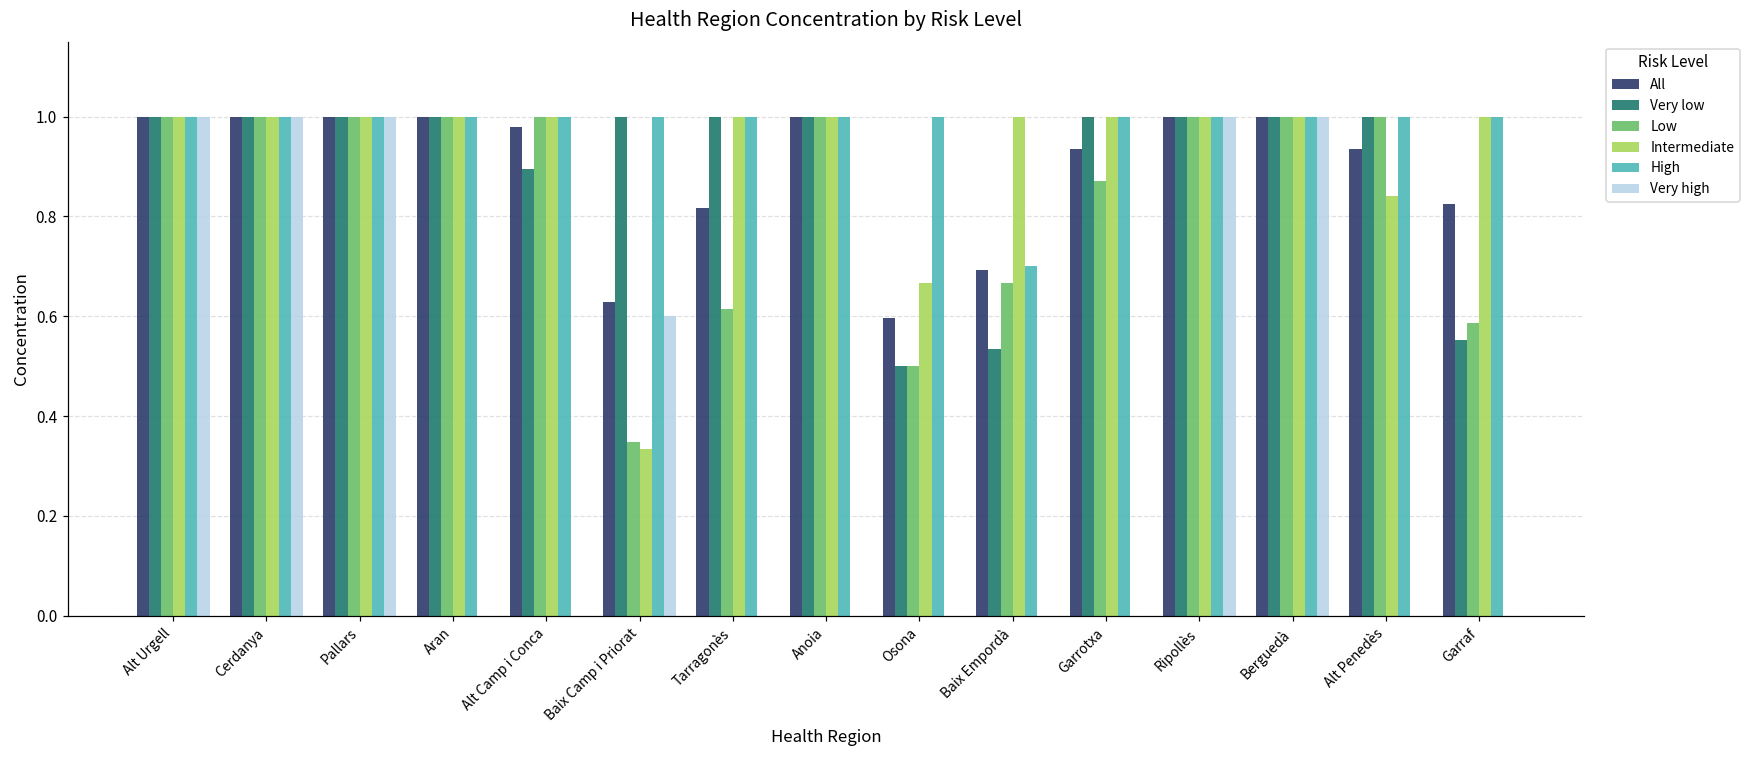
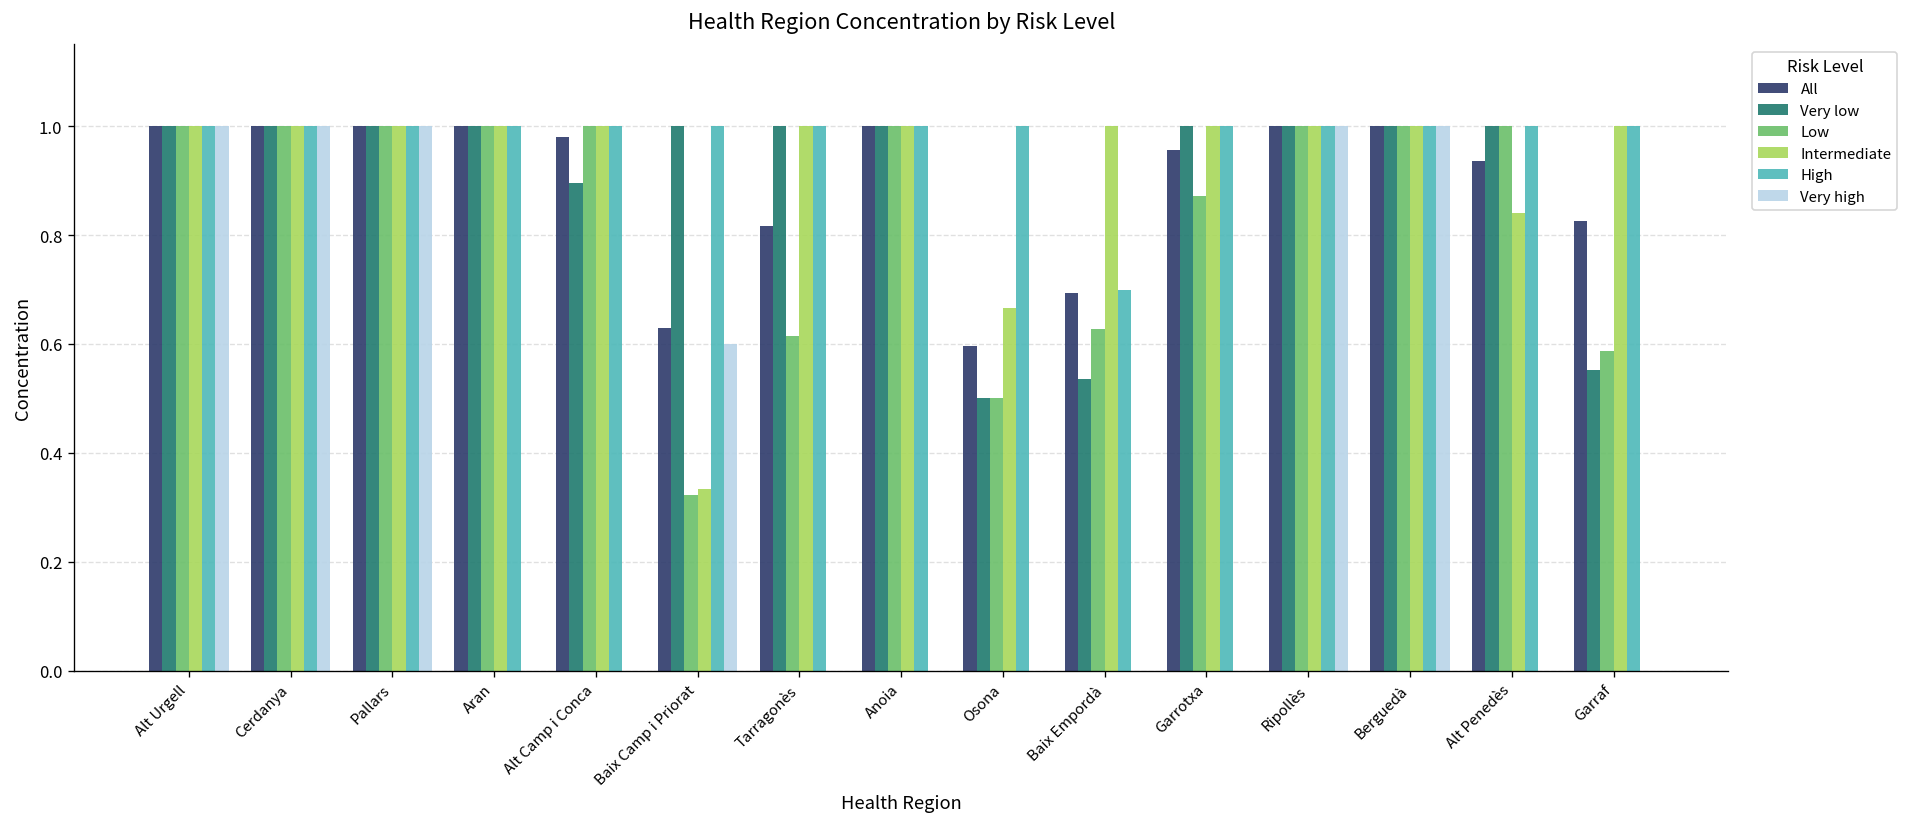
  {
    "All": {
      "Alt Urgell": 1.00,
      "Cerdanya": 1.00,
      "Pallars": 1.00,
      "Aran": 1.00,
      "Alt Camp i Conca": 0.98,
      "Baix Camp i Priorat": 0.63,
      "Tarragonès": 0.82,
      "Anoia": 1.00,
      "Osona": 0.60,
      "Baix Empordà": 0.69,
-     "Garrotxa": 0.94,
+     "Garrotxa": 0.96,
      "Ripollès": 1.00,
      "Berguedà": 1.00,
      "Alt Penedès": 0.94,
      "Garraf": 0.83
    },
    "Very low": {
      "Alt Urgell": 1.00,
      "Cerdanya": 1.00,
      "Pallars": 1.00,
      "Aran": 1.00,
      "Alt Camp i Conca": 0.89,
      "Baix Camp i Priorat": 1.00,
      "Tarragonès": 1.00,
      "Anoia": 1.00,
      "Osona": 0.50,
      "Baix Empordà": 0.54,
      "Garrotxa": 1.00,
      "Ripollès": 1.00,
      "Berguedà": 1.00,
      "Alt Penedès": 1.00,
      "Garraf": 0.55
    },
    "Low": {
      "Alt Urgell": 1.00,
      "Cerdanya": 1.00,
      "Pallars": 1.00,
      "Aran": 1.00,
      "Alt Camp i Conca": 1.00,
-     "Baix Camp i Priorat": 0.35,
+     "Baix Camp i Priorat": 0.32,
      "Tarragonès": 0.62,
      "Anoia": 1.00,
      "Osona": 0.50,
-     "Baix Empordà": 0.67,
+     "Baix Empordà": 0.63,
      "Garrotxa": 0.87,
      "Ripollès": 1.00,
      "Berguedà": 1.00,
      "Alt Penedès": 1.00,
      "Garraf": 0.59
    },
    "Intermediate": {
      "Alt Urgell": 1.00,
      "Cerdanya": 1.00,
      "Pallars": 1.00,
      "Aran": 1.00,
      "Alt Camp i Conca": 1.00,
      "Baix Camp i Priorat": 0.33,
      "Tarragonès": 1.00,
      "Anoia": 1.00,
      "Osona": 0.67,
      "Baix Empordà": 1.00,
      "Garrotxa": 1.00,
      "Ripollès": 1.00,
      "Berguedà": 1.00,
      "Alt Penedès": 0.84,
      "Garraf": 1.00
    },
    "High": {
      "Alt Urgell": 1.00,
      "Cerdanya": 1.00,
      "Pallars": 1.00,
      "Aran": 1.00,
      "Alt Camp i Conca": 1.00,
      "Baix Camp i Priorat": 1.00,
      "Tarragonès": 1.00,
      "Anoia": 1.00,
      "Osona": 1.00,
      "Baix Empordà": 0.70,
      "Garrotxa": 1.00,
      "Ripollès": 1.00,
      "Berguedà": 1.00,
      "Alt Penedès": 1.00,
      "Garraf": 1.00
    },
    "Very high": {
      "Alt Urgell": 1.00,
      "Cerdanya": 1.00,
      "Pallars": 1.00,
      "Aran": 0.00,
      "Alt Camp i Conca": 0.00,
      "Baix Camp i Priorat": 0.60,
      "Tarragonès": 0.00,
      "Anoia": 0.00,
      "Osona": 0.00,
      "Baix Empordà": 0.00,
      "Garrotxa": 0.00,
      "Ripollès": 1.00,
      "Berguedà": 1.00,
      "Alt Penedès": 0.00,
      "Garraf": 0.00
    }
  }
